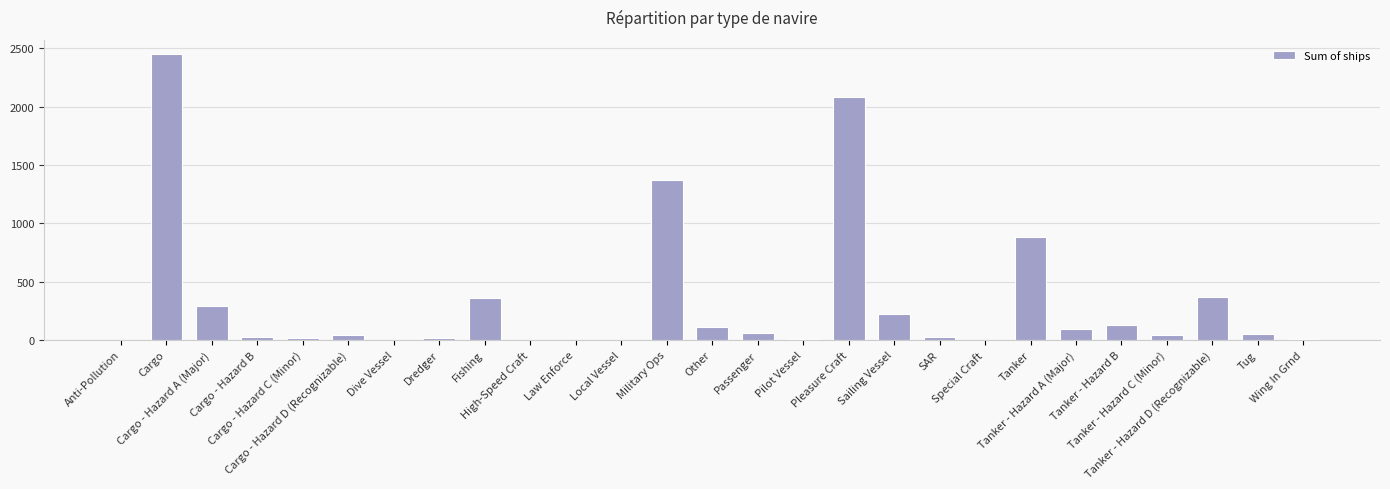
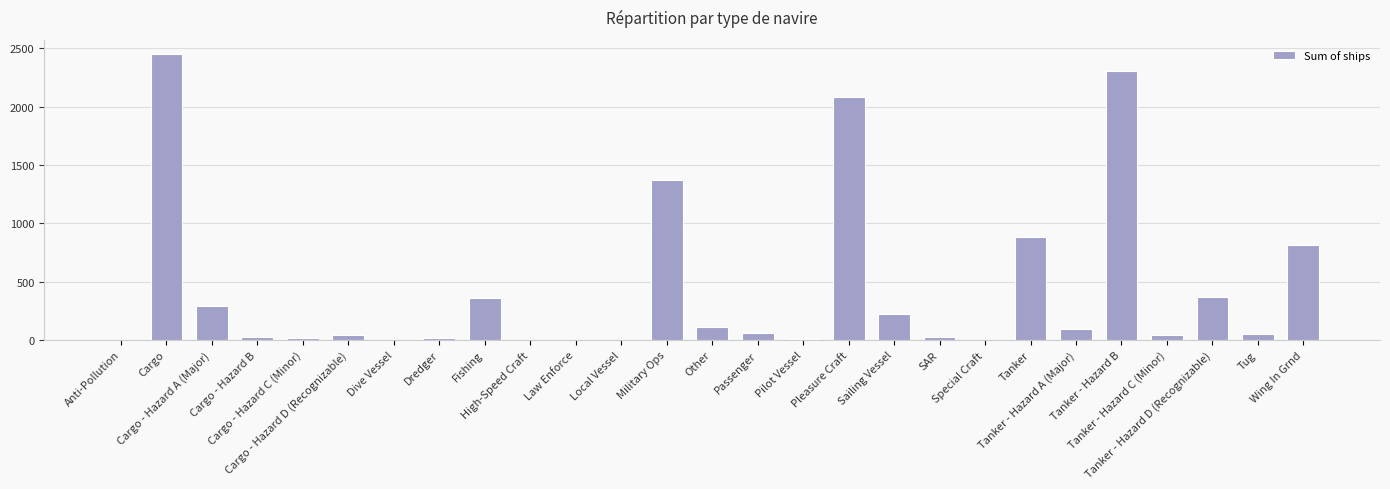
  {
    "Cargo": 2450,
    "Cargo - Hazard A (Major)": 290,
    "Cargo - Hazard B": 30,
    "Cargo - Hazard D (Recognizable)": 50,
    "Fishing": 360,
    "Military Ops": 1370,
    "Other": 110,
    "Passenger": 60,
    "Pleasure Craft": 2080,
    "Sailing Vessel": 220,
    "SAR": 20,
    "Tanker": 890,
    "Tanker - Hazard A (Major)": 100,
-   "Tanker - Hazard B": 120,
+   "Tanker - Hazard B": 2310,
    "Tanker - Hazard C (Minor)": 40,
    "Tanker - Hazard D (Recognizable)": 370,
    "Tug": 50,
-   "Wing In Grnd": 0
+   "Wing In Grnd": 810
  }
